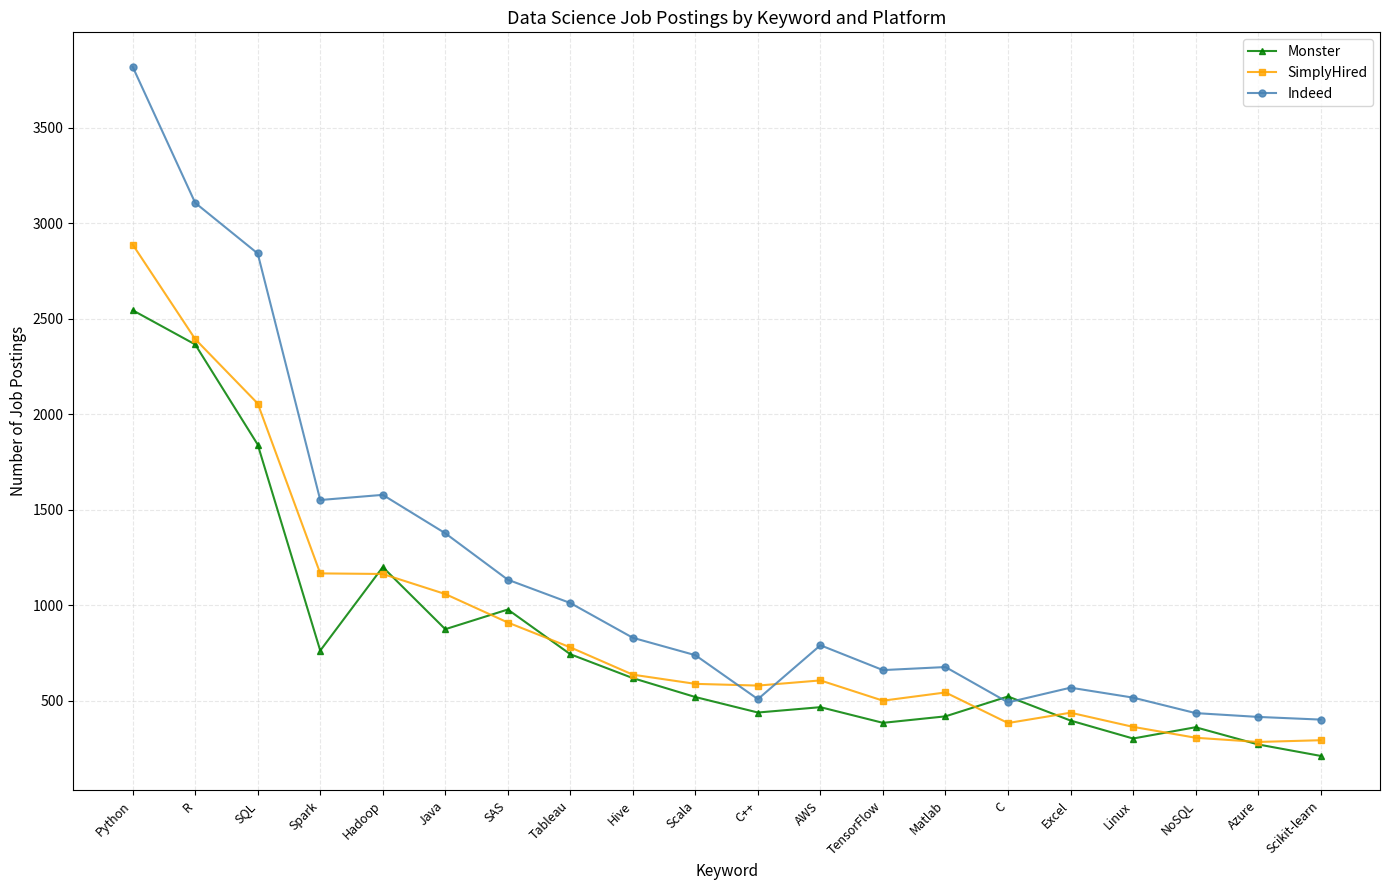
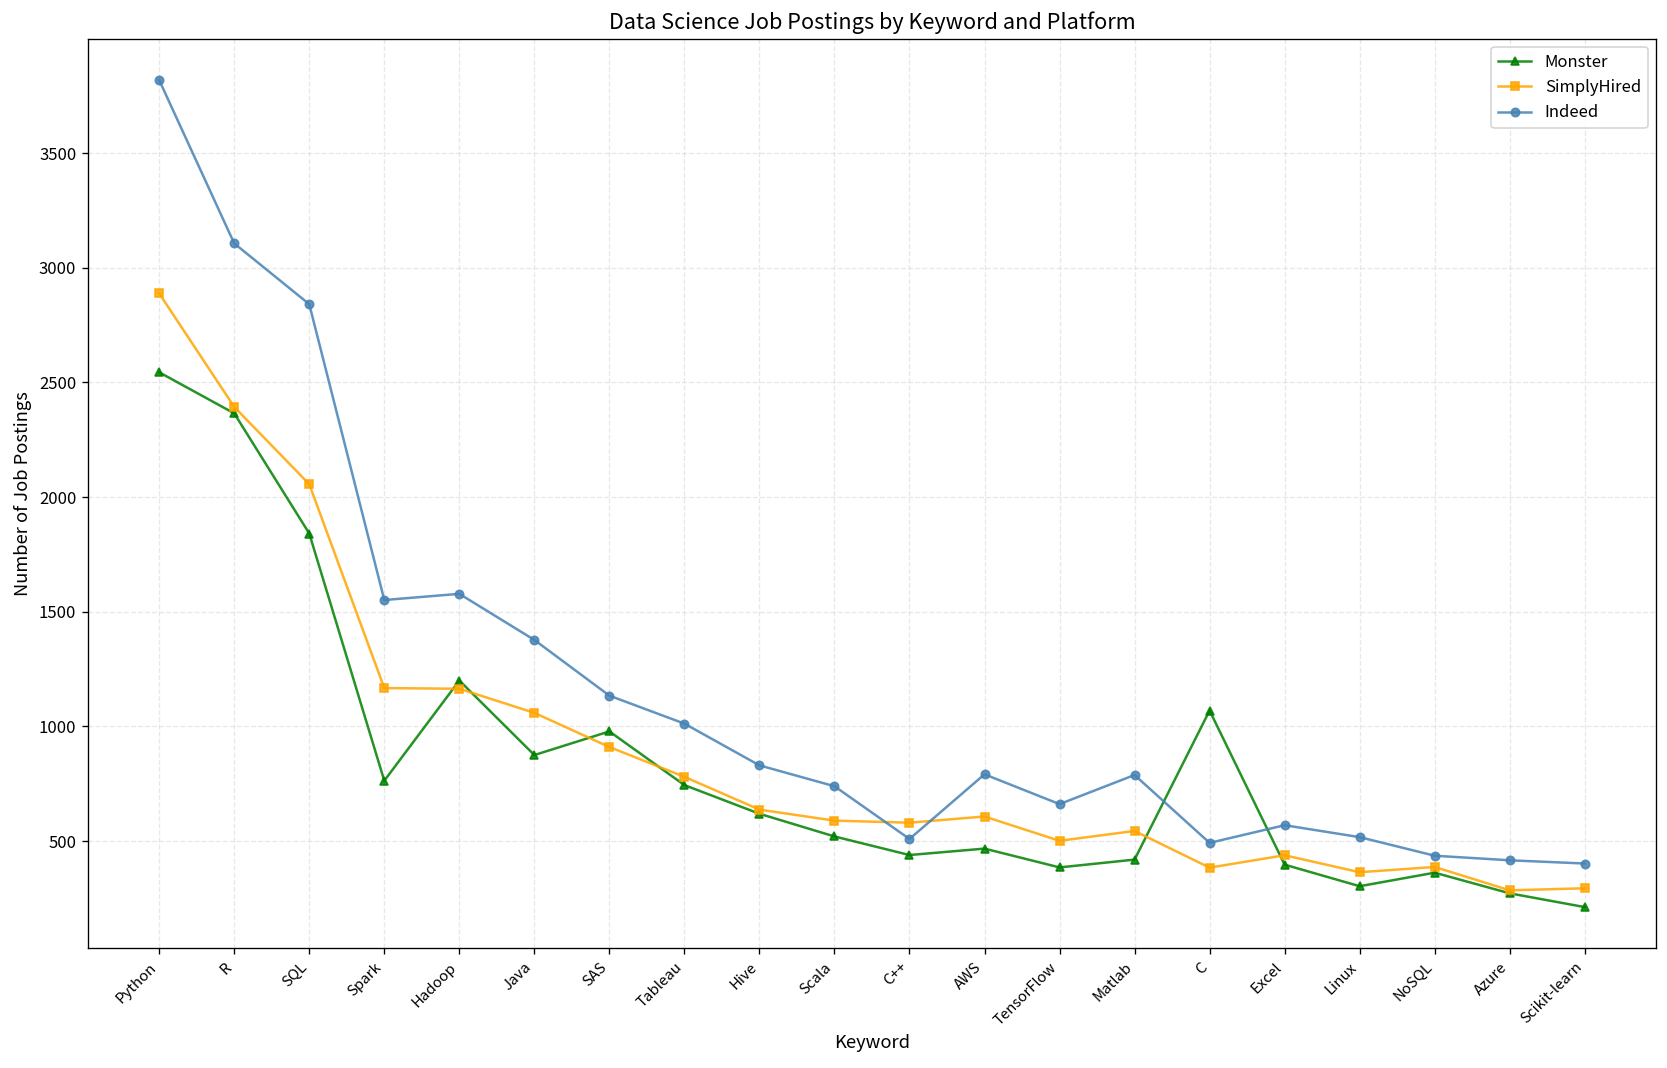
  {
    "Monster": {
      "Python": 2540,
      "R": 2370,
      "SQL": 1840,
      "Spark": 760,
      "Hadoop": 1200,
      "Java": 880,
      "SAS": 980,
      "Tableau": 740,
      "Hive": 620,
      "Scala": 520,
      "C++": 440,
      "AWS": 470,
      "TensorFlow": 390,
      "Matlab": 420,
-     "C": 520,
+     "C": 1070,
      "Excel": 400,
      "Linux": 300,
      "NoSQL": 360,
      "Scikit-learn": 210
    },
    "SimplyHired": {
      "Python": 2890,
      "R": 2390,
      "SQL": 2060,
      "Spark": 1170,
      "Hadoop": 1160,
      "Java": 1060,
      "SAS": 910,
      "Tableau": 780,
      "Hive": 640,
      "Scala": 590,
      "C++": 580,
      "AWS": 610,
      "TensorFlow": 500,
      "Matlab": 540,
      "C": 380,
      "Excel": 440,
      "Linux": 360,
-     "NoSQL": 310,
+     "NoSQL": 390,
      "Scikit-learn": 290
    },
    "Indeed": {
      "Python": 3820,
      "R": 3110,
      "SQL": 2840,
      "Spark": 1550,
      "Hadoop": 1580,
      "Java": 1380,
      "SAS": 1130,
      "Tableau": 1010,
      "Hive": 830,
      "Scala": 740,
      "C++": 510,
      "AWS": 790,
      "TensorFlow": 660,
-     "Matlab": 680,
+     "Matlab": 790,
      "C": 490,
      "Excel": 570,
      "Linux": 520,
      "NoSQL": 440,
      "Azure": 420,
      "Scikit-learn": 400
    }
  }
